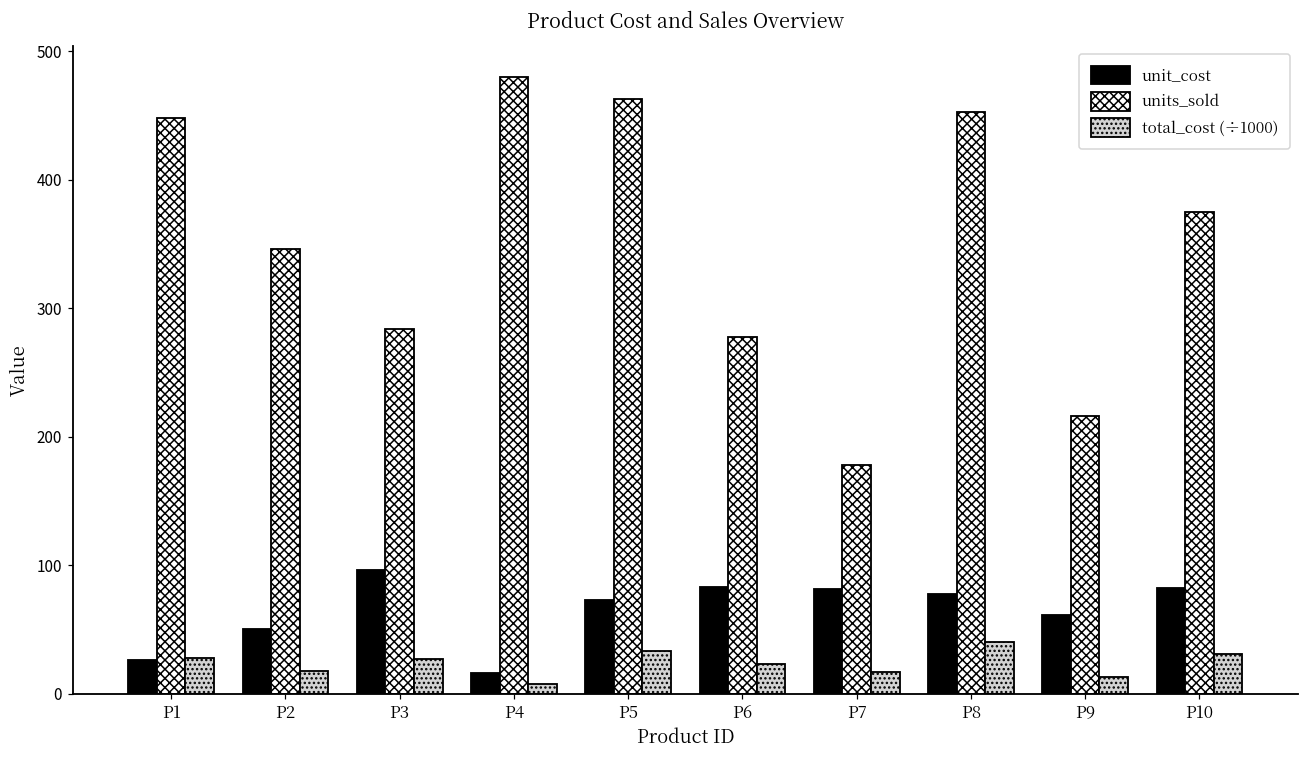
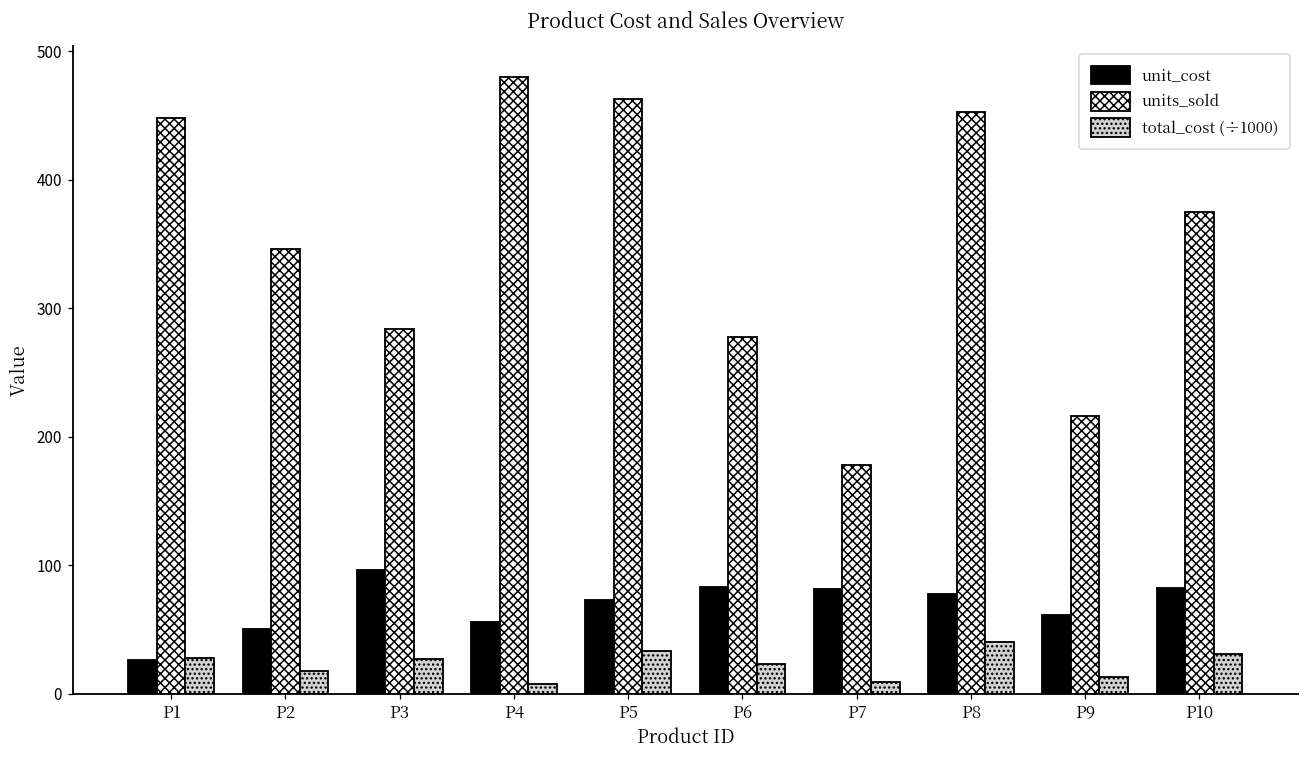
  {
    "unit_cost": {
      "P1": 26,
      "P2": 51,
      "P3": 97,
-     "P4": 16,
+     "P4": 56,
      "P5": 73,
      "P6": 83,
      "P7": 82,
      "P8": 78,
      "P9": 61,
      "P10": 82
    },
    "units_sold": {
      "P1": 448,
      "P2": 346,
      "P3": 284,
      "P4": 480,
      "P5": 463,
      "P6": 278,
      "P7": 178,
      "P8": 453,
      "P9": 216,
      "P10": 375
    },
    "total_cost (÷1000)": {
      "P1": 28,
      "P2": 18,
      "P3": 27,
      "P4": 8,
      "P5": 34,
      "P6": 23,
-     "P7": 17,
+     "P7": 10,
      "P8": 41,
      "P9": 13,
      "P10": 31
    }
  }
